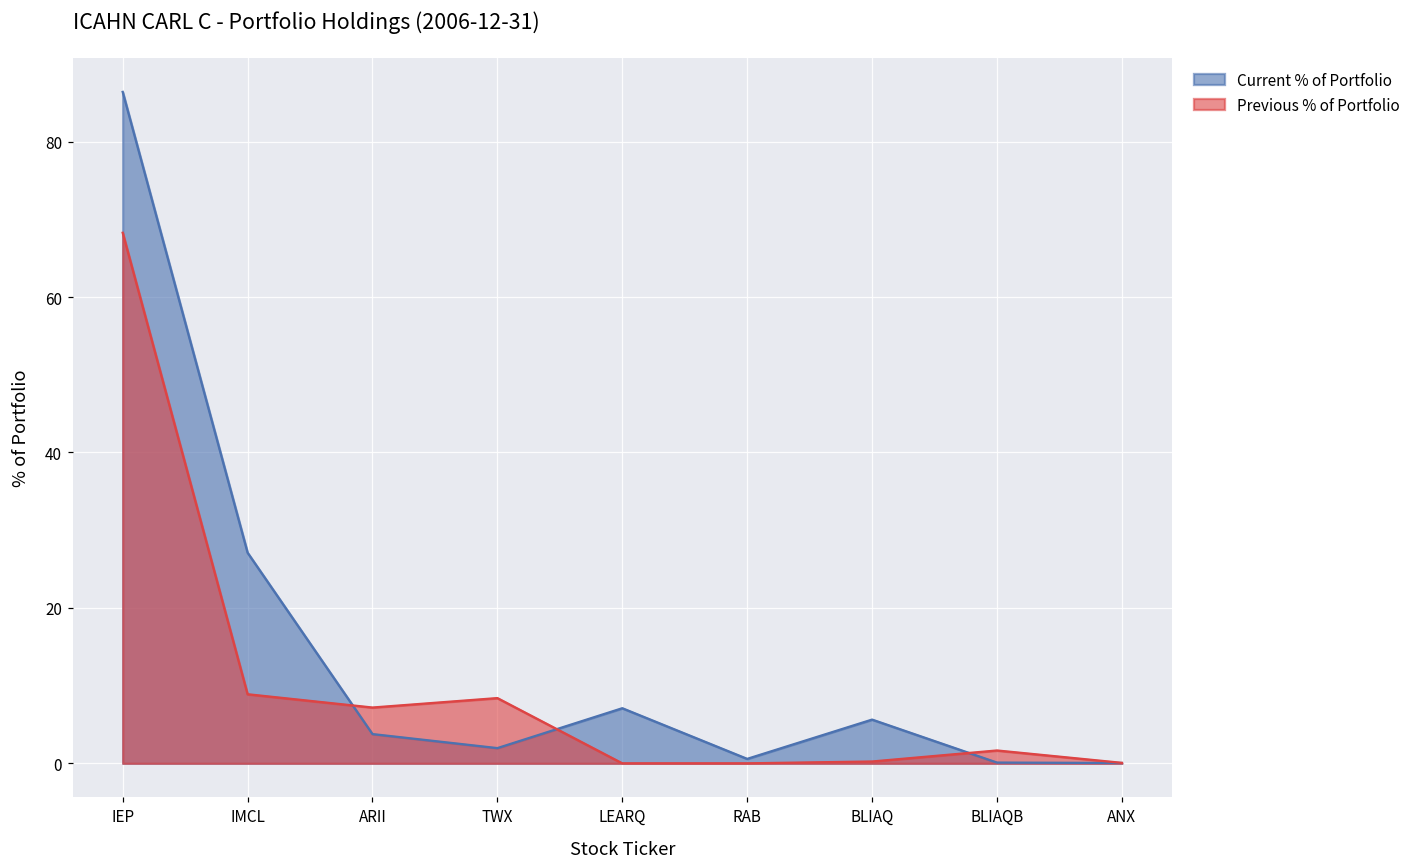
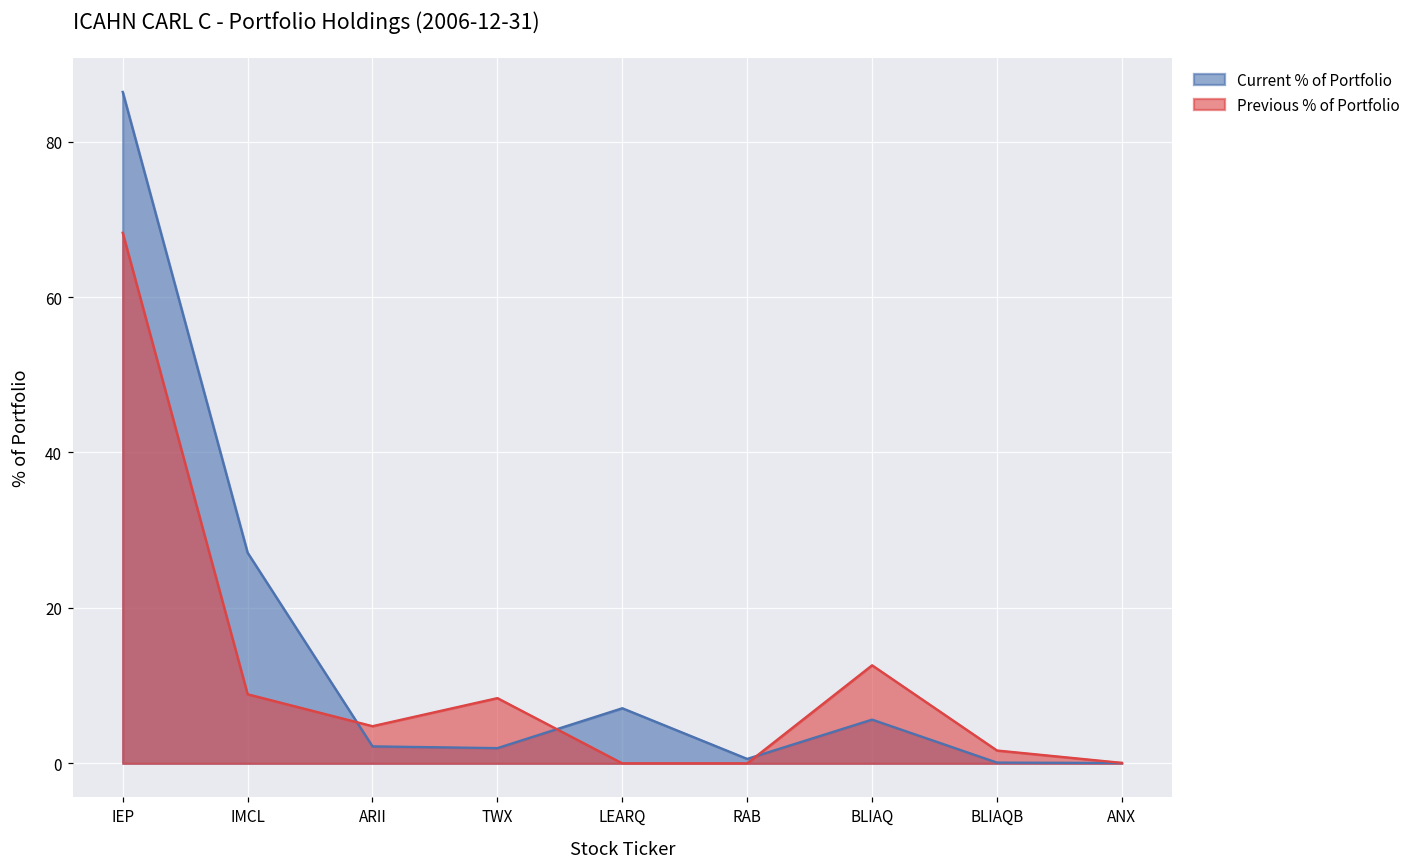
  {
    "Current % of Portfolio": {
      "IEP": 86,
      "IMCL": 27,
-     "ARII": 4,
+     "ARII": 2,
      "TWX": 2,
      "LEARQ": 7,
      "RAB": 1,
      "BLIAQ": 6,
      "BLIAQB": 0
    },
    "Previous % of Portfolio": {
      "IEP": 68,
      "IMCL": 9,
-     "ARII": 7,
+     "ARII": 5,
      "TWX": 8,
      "LEARQ": 0,
      "RAB": 0,
-     "BLIAQ": 0,
+     "BLIAQ": 13,
      "BLIAQB": 2
    }
  }
